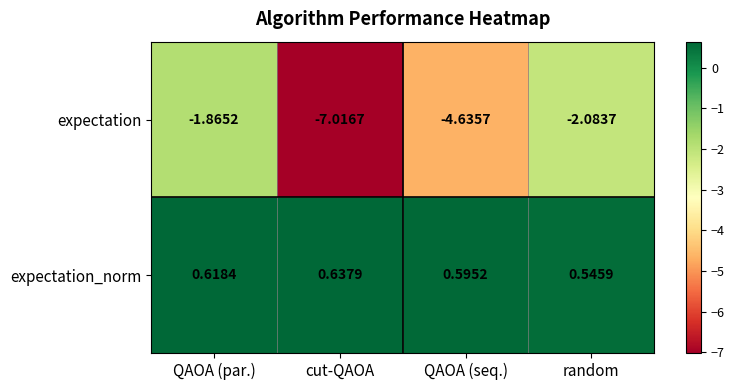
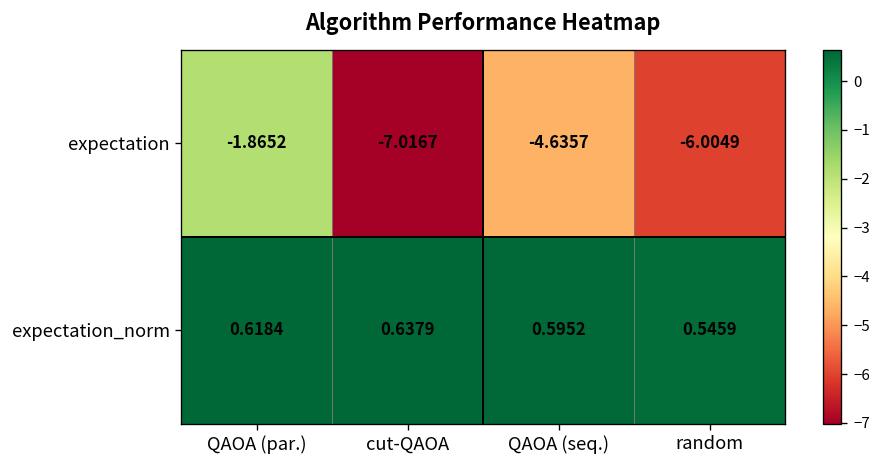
  {
    "expectation": {
      "QAOA (par.)": -1.8652,
      "cut-QAOA": -7.0167,
      "QAOA (seq.)": -4.6357,
-     "random": -2.0837
+     "random": -6.0049
    },
    "expectation_norm": {
      "QAOA (par.)": 0.6184,
      "cut-QAOA": 0.6379,
      "QAOA (seq.)": 0.5952,
      "random": 0.5459
    }
  }
